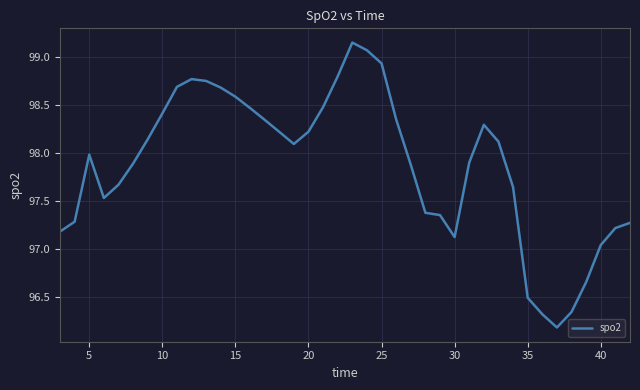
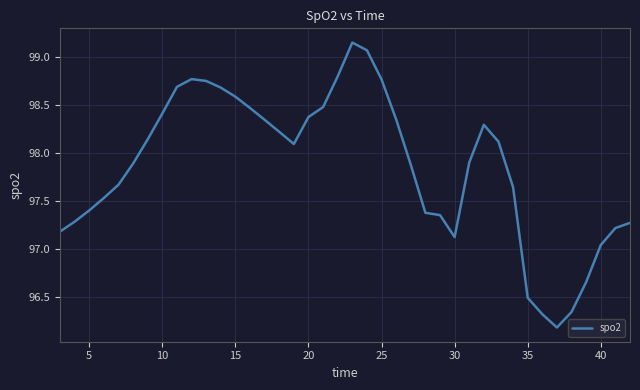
  {
-   "5": 98.0,
+   "5": 97.4,
    "10": 98.4,
    "15": 98.6,
-   "20": 98.2,
-   "25": 98.9,
+   "20": 98.4,
+   "25": 98.8,
    "30": 97.1,
    "35": 96.5,
    "40": 97.0
  }
